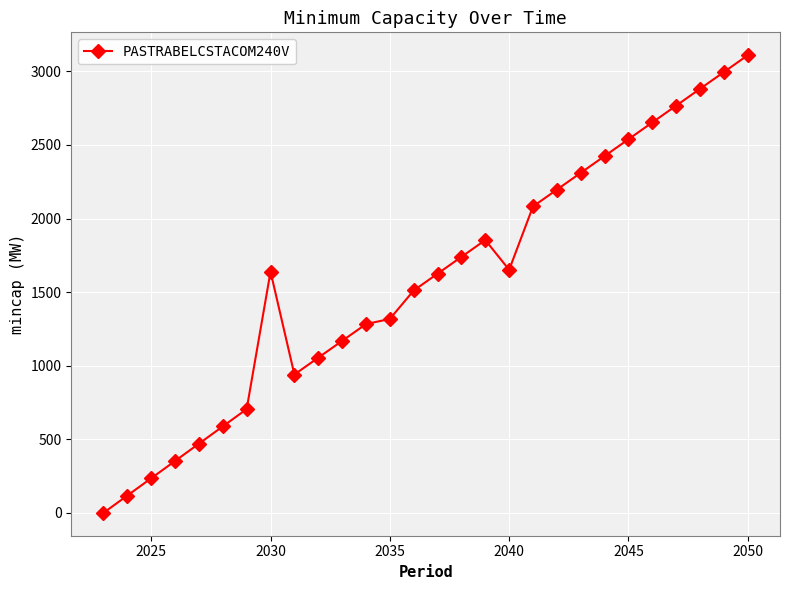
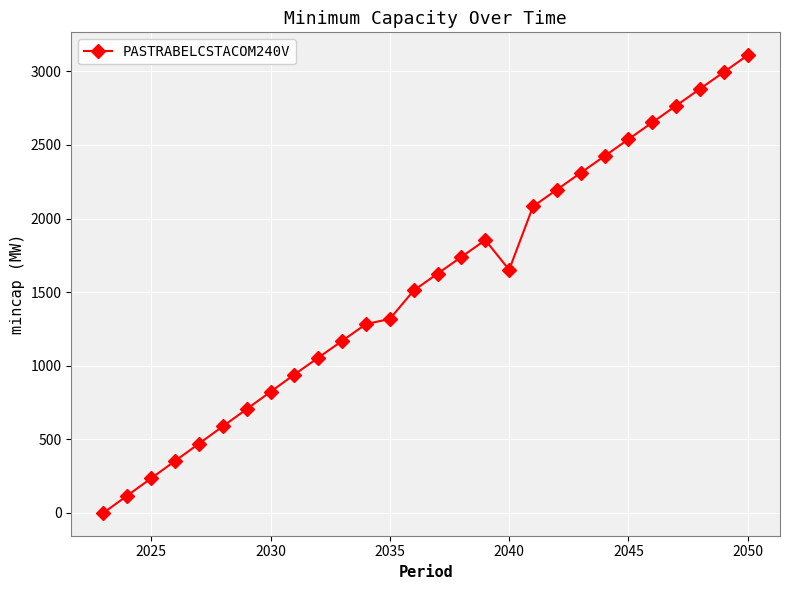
  {
    "2025": 230,
-   "2030": 1640,
+   "2030": 820,
    "2035": 1320,
    "2040": 1650,
    "2045": 2540,
    "2050": 3110
  }
